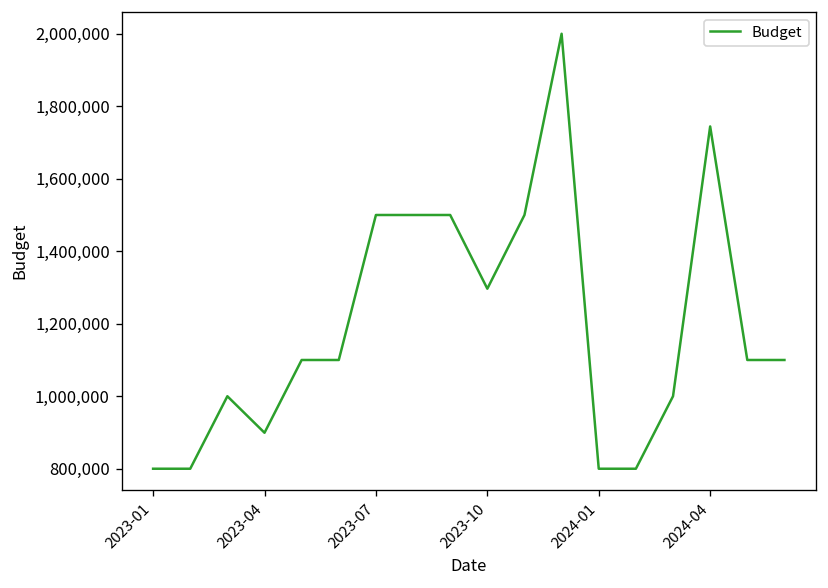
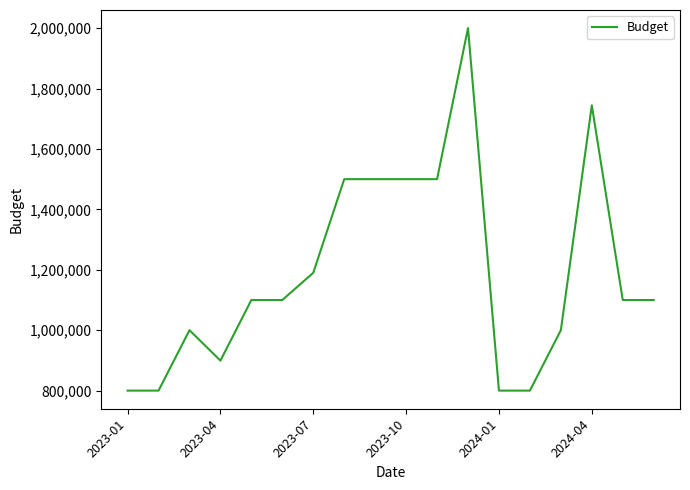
  {
    "2023-01": "800,000",
    "2023-04": "900,000",
-   "2023-07": "1,500,000",
-   "2023-10": "1,300,000",
+   "2023-07": "1,190,000",
+   "2023-10": "1,500,000",
    "2024-01": "800,000",
    "2024-04": "1,740,000"
  }
